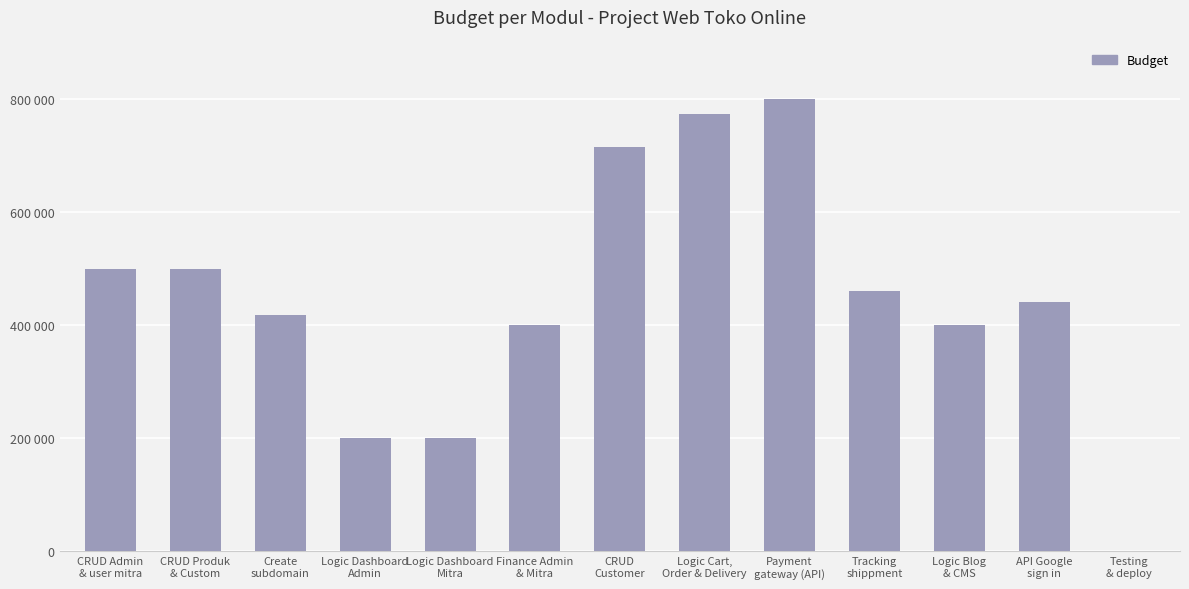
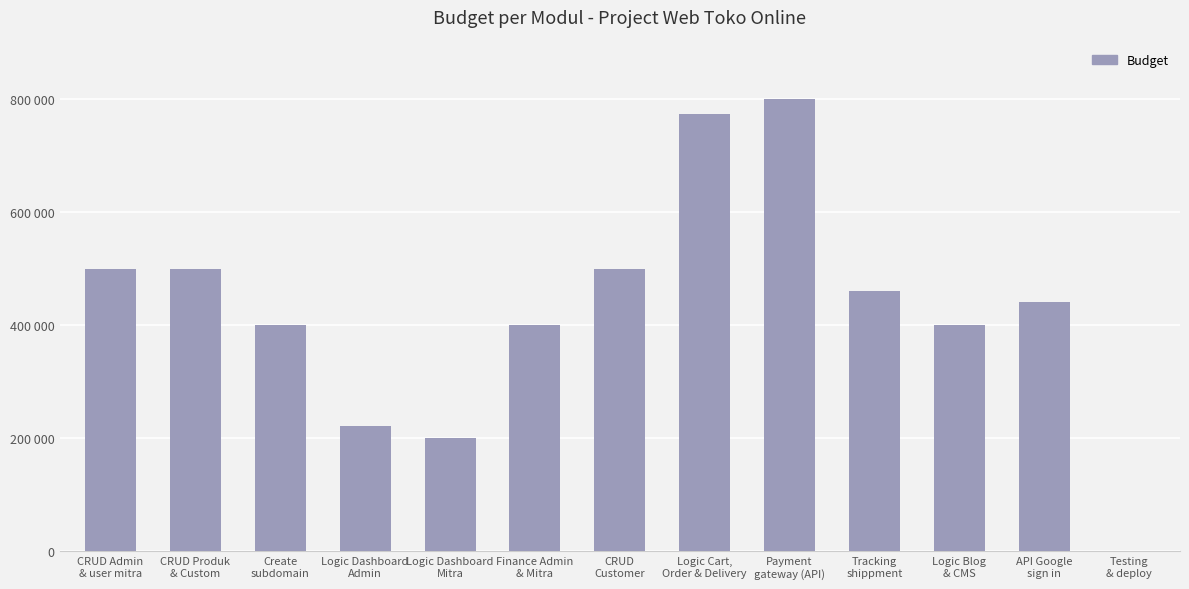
  {
    "CRUD Admin & user mitra": 500000,
    "CRUD Produk & Custom": 500000,
-   "Create subdomain": 420000,
-   "Logic Dashboard Admin": 200000,
+   "Create subdomain": 400000,
+   "Logic Dashboard Admin": 220000,
    "Logic Dashboard Mitra": 200000,
    "Finance Admin & Mitra": 400000,
-   "CRUD Customer": 720000,
+   "CRUD Customer": 500000,
    "Logic Cart, Order & Delivery": 770000,
    "Payment gateway (API)": 800000,
    "Tracking shippment": 460000,
    "Logic Blog & CMS": 400000,
    "API Google sign in": 440000,
    "Testing & deploy": 0
  }
